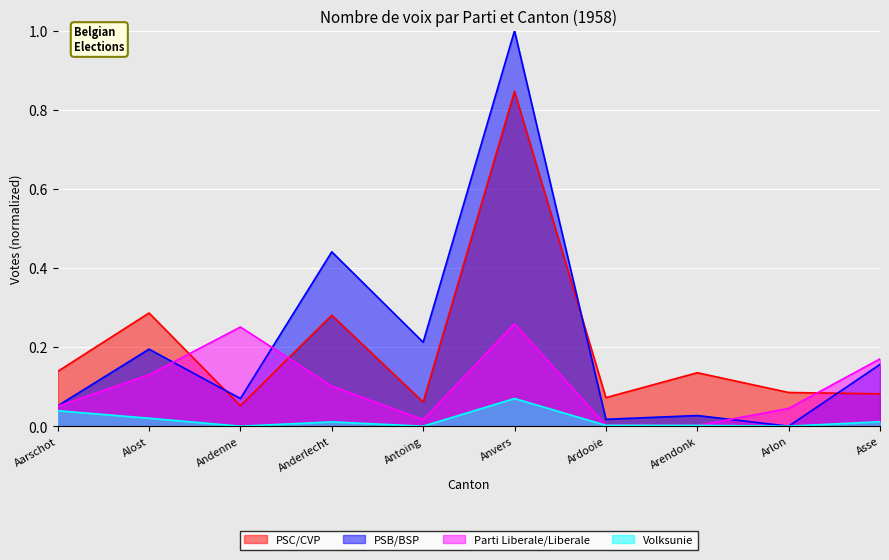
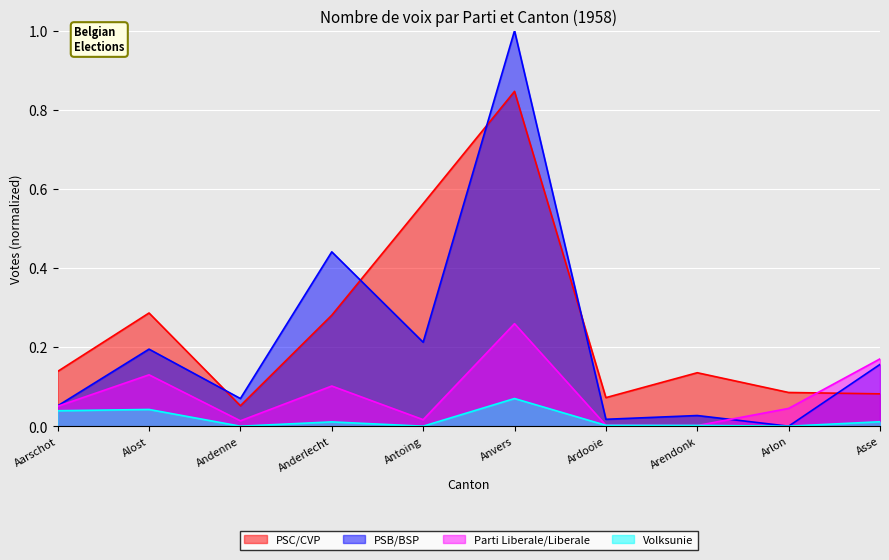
  {
    "PSC/CVP": {
      "Aarschot": 0.14,
      "Alost": 0.29,
      "Andenne": 0.05,
      "Anderlecht": 0.28,
-     "Antoing": 0.06,
+     "Antoing": 0.56,
      "Anvers": 0.85,
      "Ardooie": 0.07,
      "Arendonk": 0.14,
      "Arlon": 0.09,
      "Asse": 0.08
    },
    "PSB/BSP": {
      "Alost": 0.19,
      "Andenne": 0.07,
      "Anderlecht": 0.44,
      "Antoing": 0.21,
      "Anvers": 1.00,
      "Ardooie": 0.02,
      "Arendonk": 0.03,
      "Asse": 0.16
    },
    "Parti Liberale/Liberale": {
      "Alost": 0.13,
-     "Andenne": 0.25,
+     "Andenne": 0.01,
      "Anderlecht": 0.10,
      "Antoing": 0.02,
      "Anvers": 0.26,
      "Arlon": 0.04,
      "Asse": 0.17
    },
    "Volksunie": {
      "Aarschot": 0.04,
-     "Alost": 0.02,
+     "Alost": 0.04,
      "Andenne": 0.00,
      "Anderlecht": 0.01,
      "Antoing": 0.00,
      "Anvers": 0.07,
      "Asse": 0.01
    }
  }
